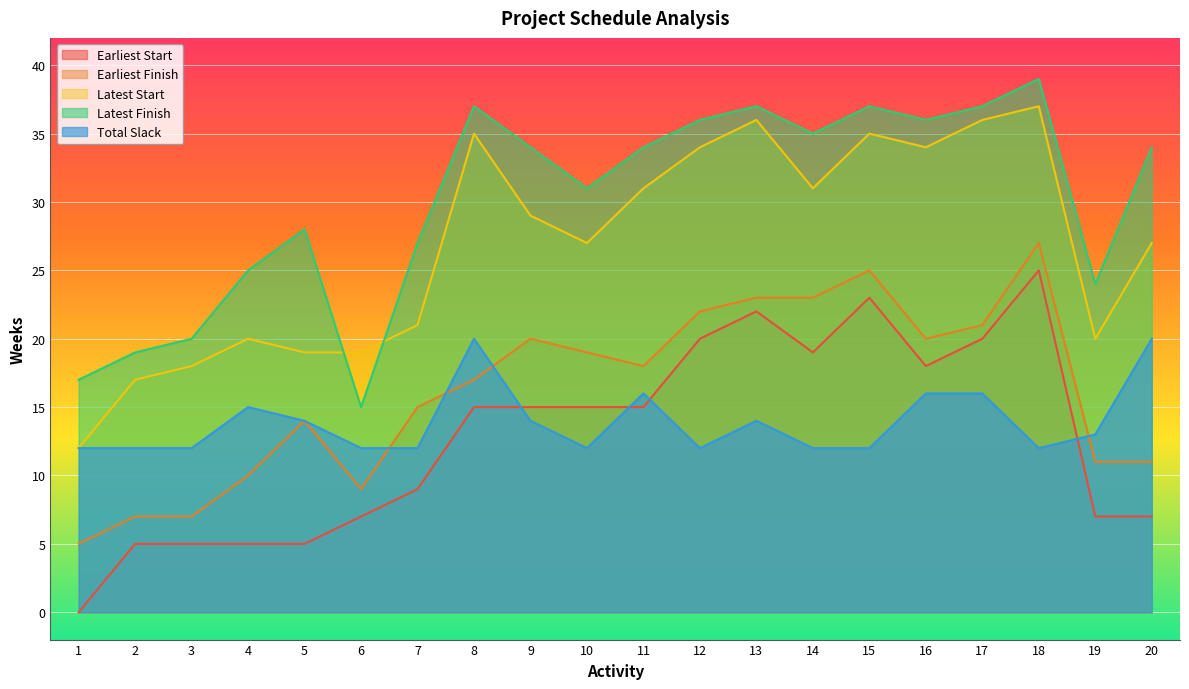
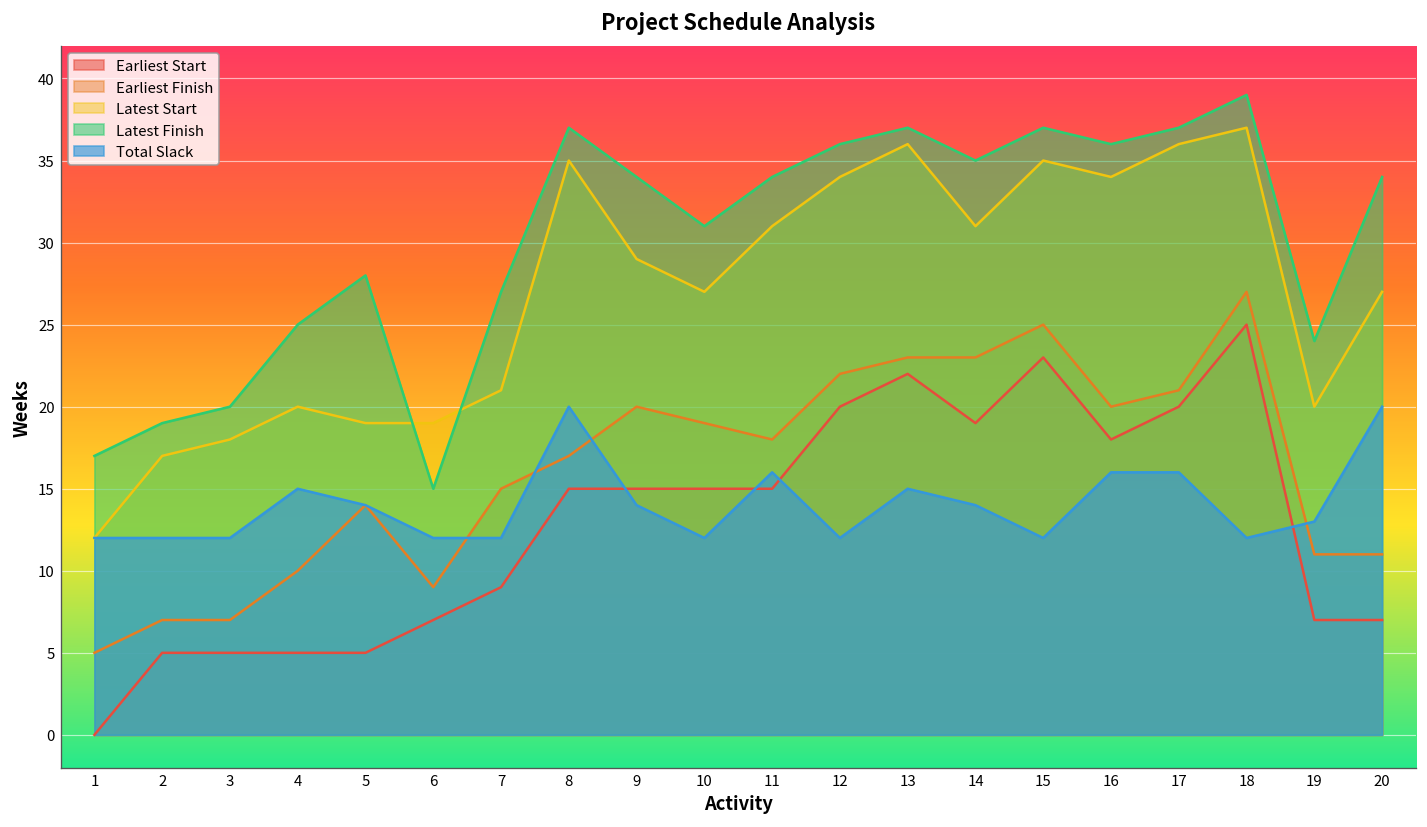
  {
    "Latest Finish": {
      "1": 17,
      "2": 19,
      "3": 20,
      "4": 25,
      "5": 28,
      "6": 15,
      "7": 27,
      "8": 37,
      "9": 34,
      "10": 31,
      "11": 34,
      "12": 36,
      "13": 37,
      "14": 35,
      "15": 37,
      "16": 36,
      "17": 37,
      "18": 39,
      "19": 24,
      "20": 34
    },
    "Total Slack": {
      "2": 12,
      "3": 12,
      "4": 15,
      "6": 12,
      "7": 12,
      "8": 20,
      "9": 14,
      "10": 12,
      "11": 16,
      "12": 12,
-     "13": 14,
-     "14": 12,
+     "13": 15,
+     "14": 14,
      "15": 12,
      "16": 16,
      "17": 16,
      "18": 12,
      "19": 13,
      "20": 20
    }
  }
